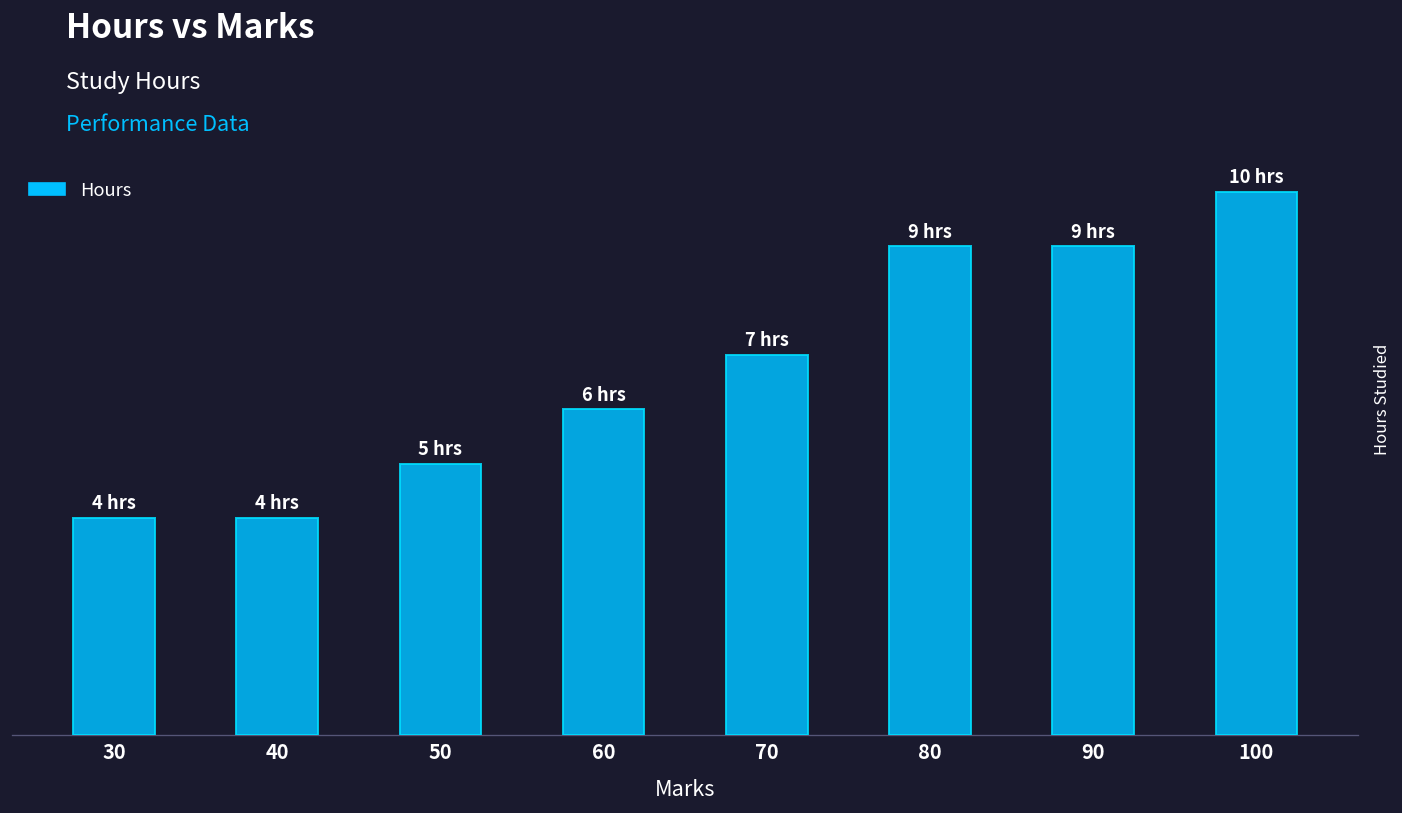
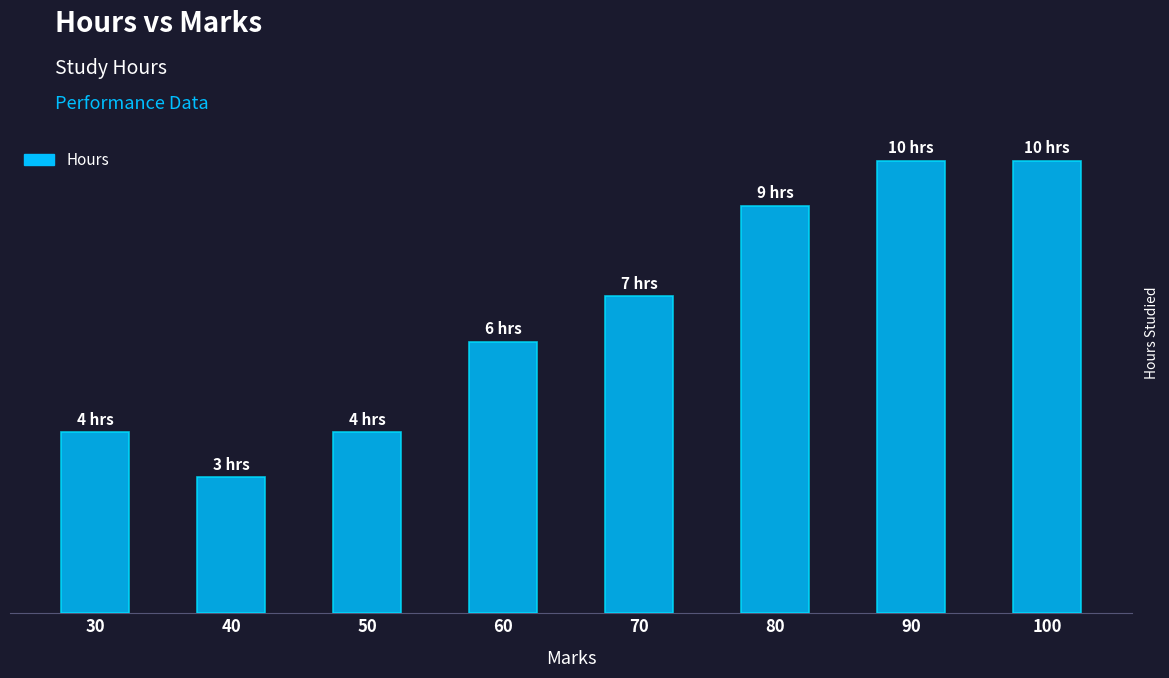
  {
    "30": 4,
-   "40": 4,
-   "50": 5,
+   "40": 3,
+   "50": 4,
    "60": 6,
    "70": 7,
    "80": 9,
-   "90": 9,
+   "90": 10,
    "100": 10
  }
